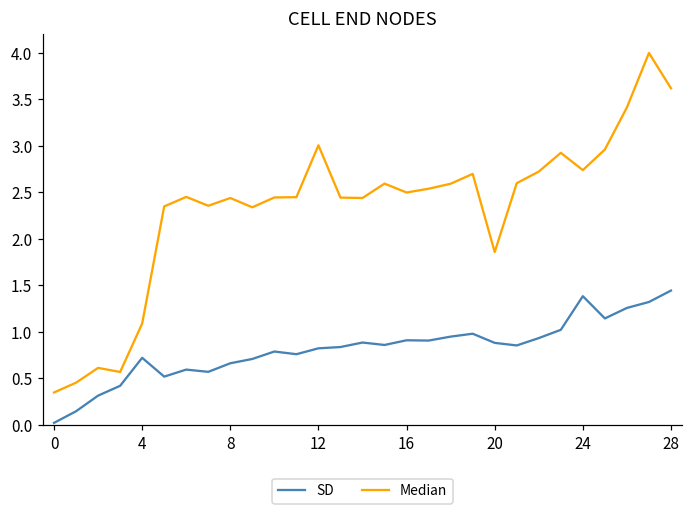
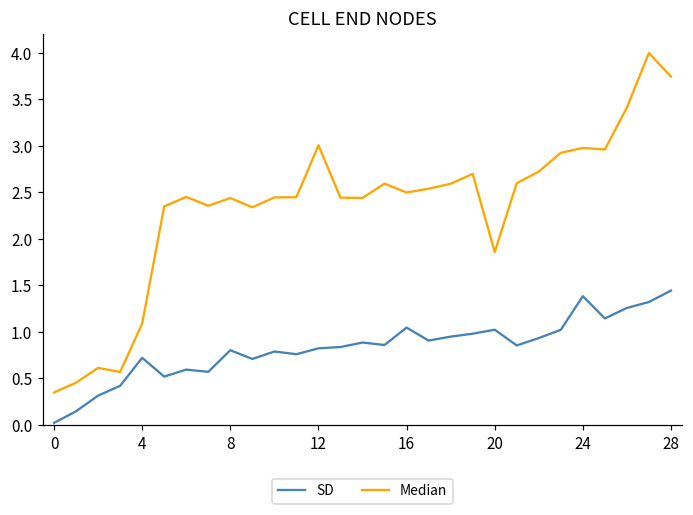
  {
    "SD": {
      "0": 0.0,
      "4": 0.7,
-     "8": 0.7,
+     "8": 0.8,
      "12": 0.8,
-     "16": 0.9,
-     "20": 0.9,
+     "16": 1.0,
+     "20": 1.0,
      "24": 1.4,
      "28": 1.4
    },
    "Median": {
      "0": 0.3,
      "4": 1.1,
      "8": 2.4,
      "12": 3.0,
      "16": 2.5,
      "20": 1.9,
-     "24": 2.7,
-     "28": 3.6
+     "24": 3.0,
+     "28": 3.7
    }
  }
